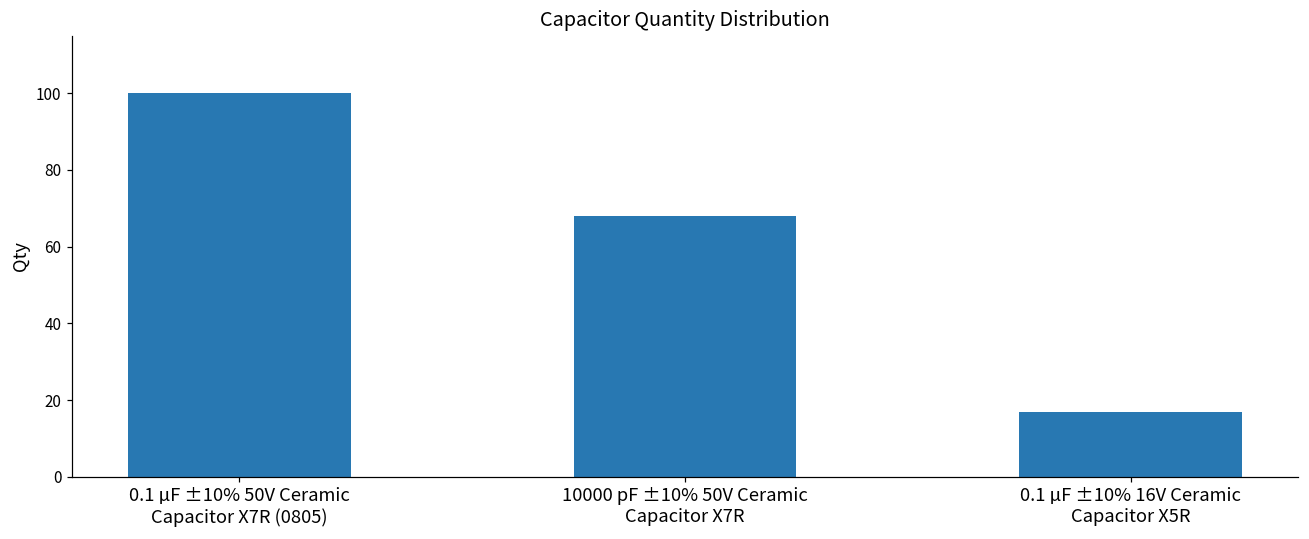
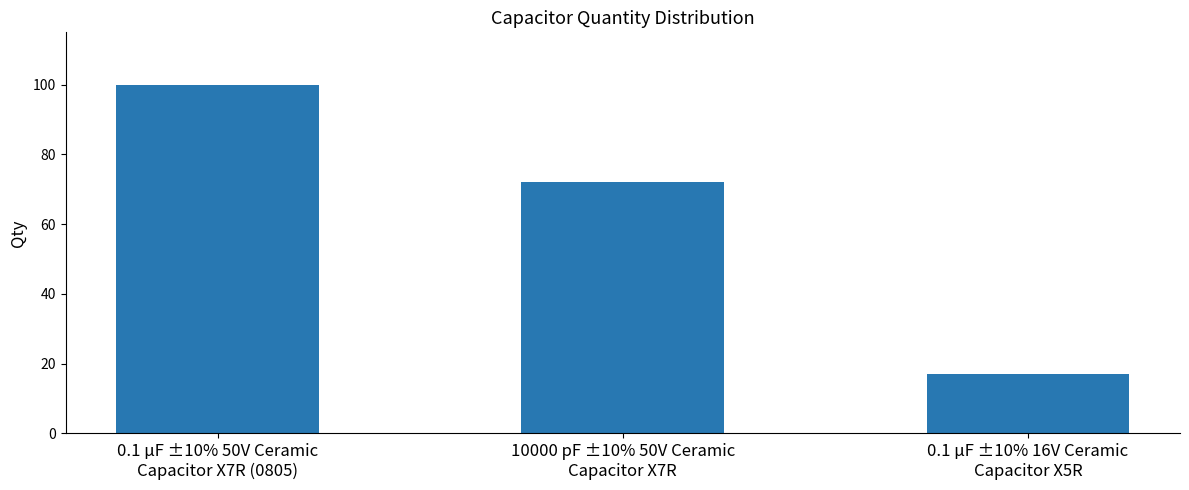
  {
    "0.1 µF ±10% 50V Ceramic Capacitor X7R (0805)": 100,
-   "10000 pF ±10% 50V Ceramic Capacitor X7R": 68,
+   "10000 pF ±10% 50V Ceramic Capacitor X7R": 72,
    "0.1 µF ±10% 16V Ceramic Capacitor X5R": 17
  }
